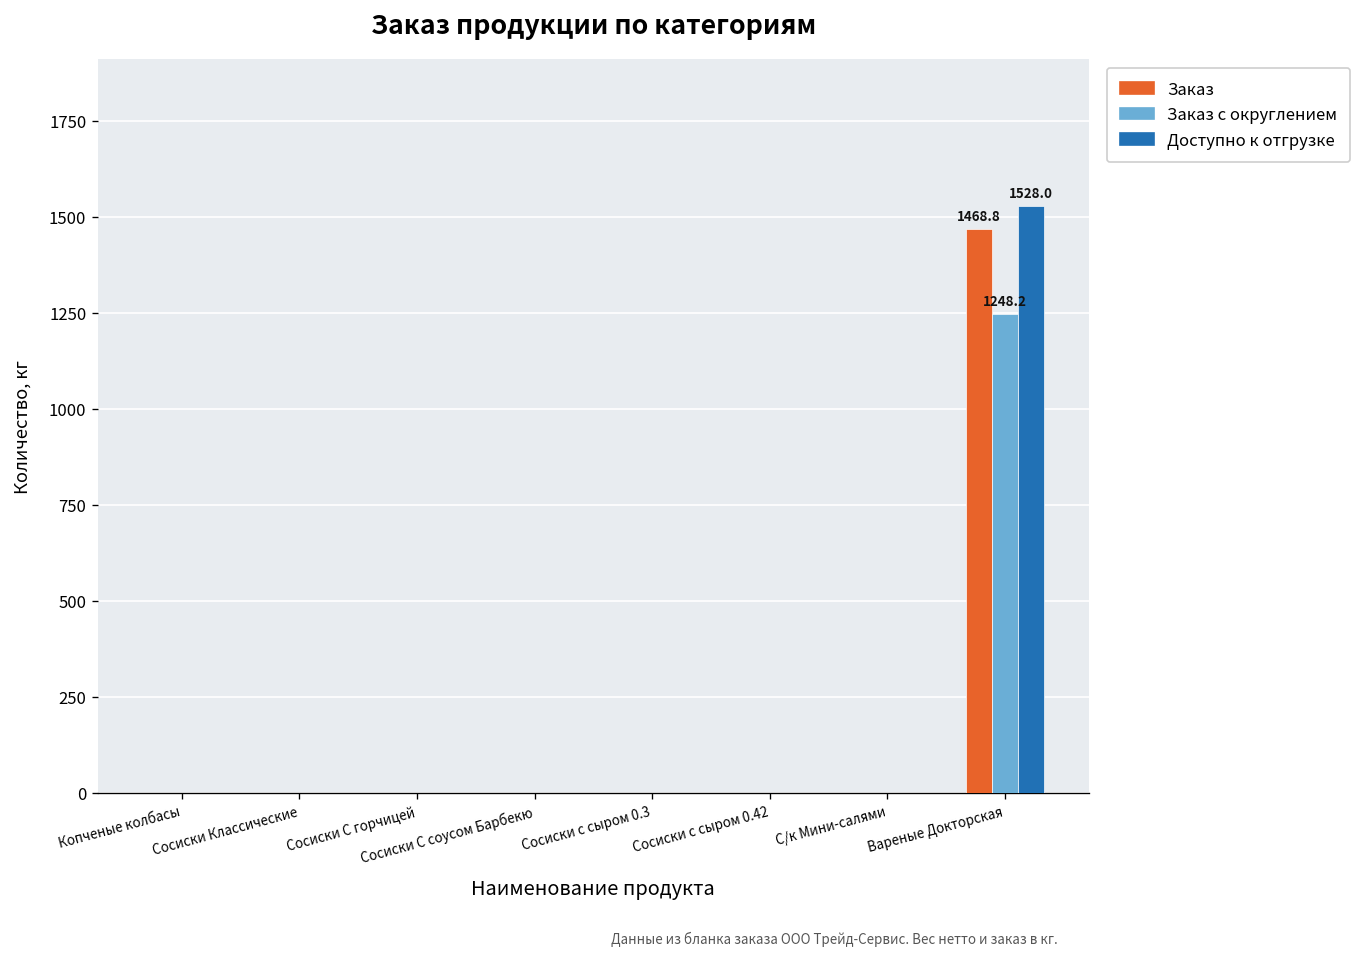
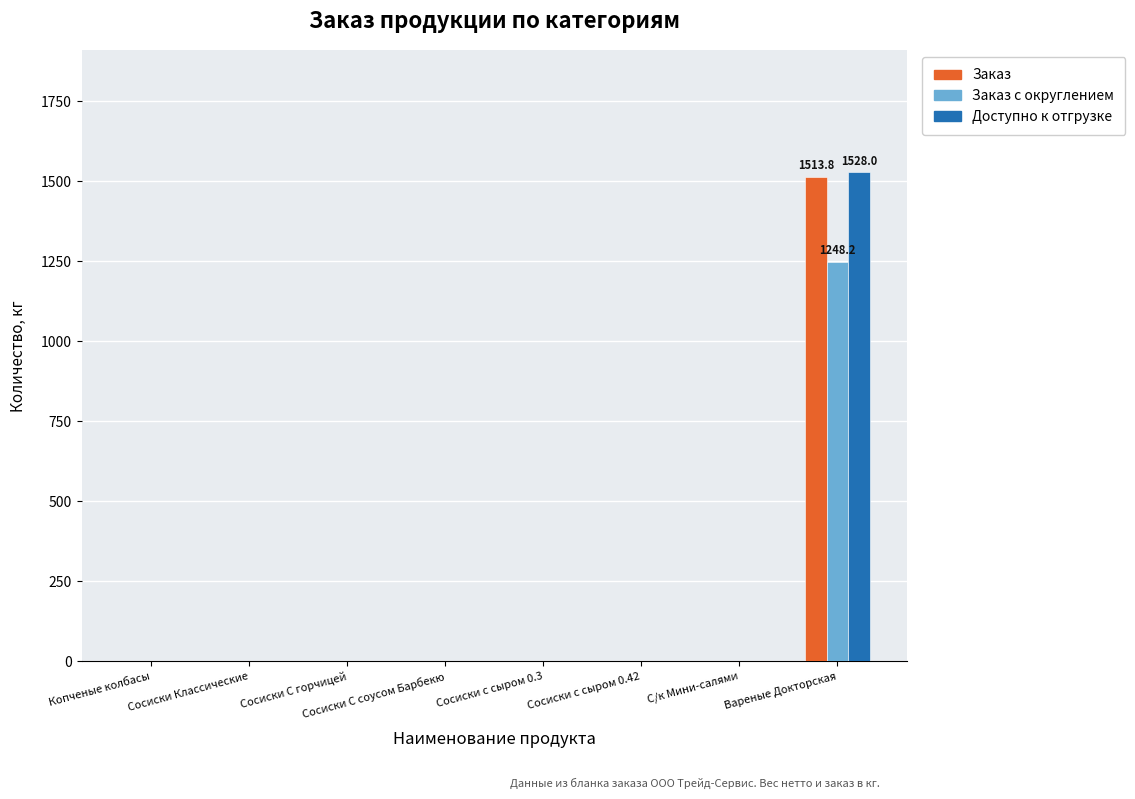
  {
    "Заказ": {
-     "Вареные Докторская": 1468.8
+     "Вареные Докторская": 1513.8
    },
    "Заказ с округлением": {
      "Вареные Докторская": 1248.2
    },
    "Доступно к отгрузке": {
      "Вареные Докторская": 1528.0
    }
  }
